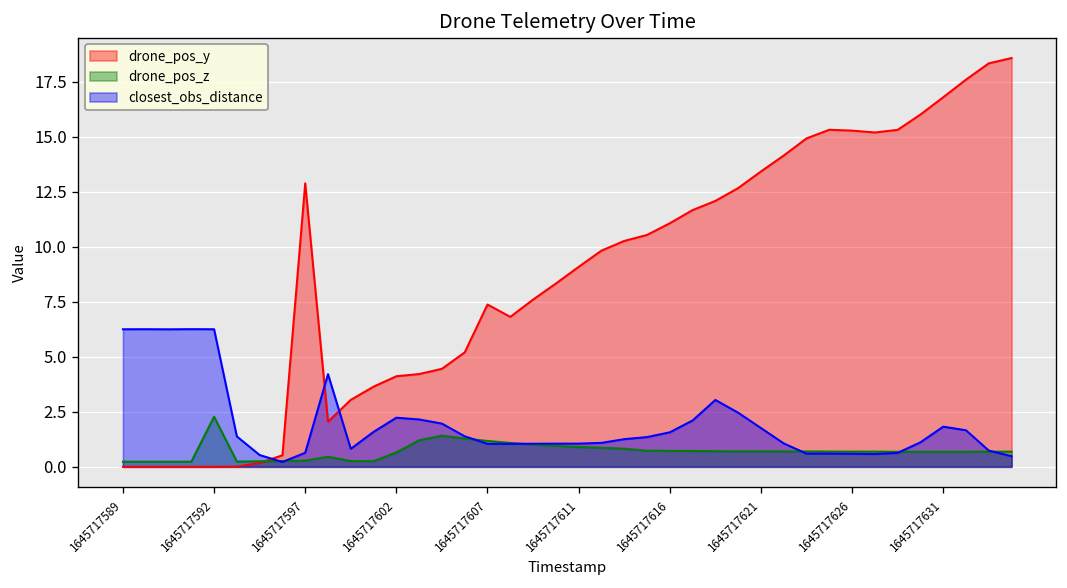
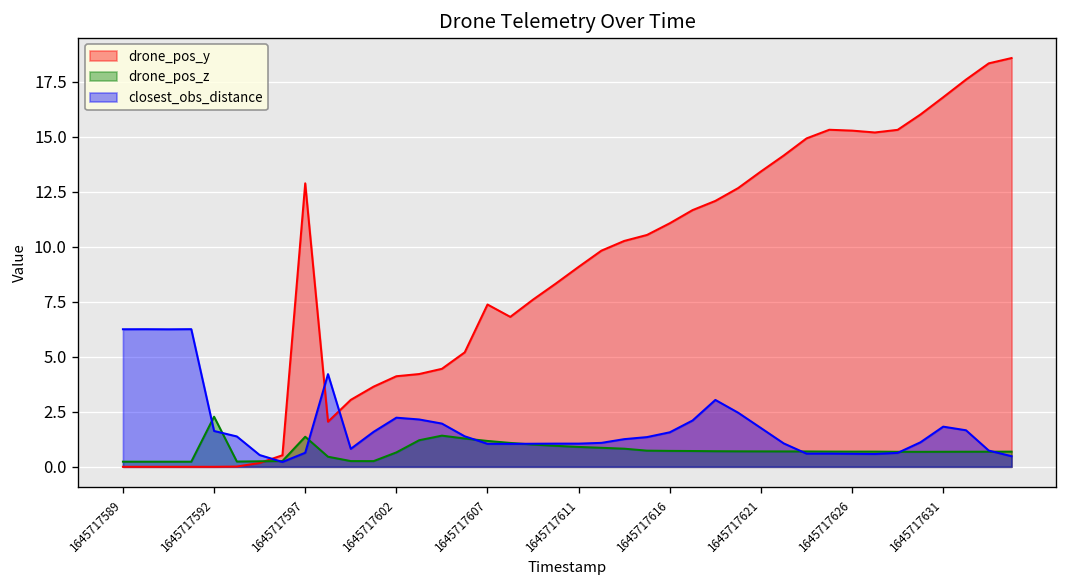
  {
    "drone_pos_y": {
      "1645717589": 0.0,
      "1645717592": 0.0,
      "1645717597": 12.9,
      "1645717602": 4.1,
      "1645717607": 7.4,
      "1645717611": 9.1,
      "1645717616": 11.1,
      "1645717621": 13.4,
      "1645717626": 15.3,
      "1645717631": 16.8
    },
    "drone_pos_z": {
      "1645717589": 0.2,
      "1645717592": 2.3,
-     "1645717597": 0.3,
+     "1645717597": 1.4,
      "1645717602": 0.7,
      "1645717611": 0.9,
      "1645717616": 0.7,
      "1645717621": 0.7,
      "1645717631": 0.7
    },
    "closest_obs_distance": {
      "1645717589": 6.3,
-     "1645717592": 6.3,
+     "1645717592": 1.6,
      "1645717597": 0.6,
      "1645717602": 2.2,
      "1645717611": 1.1,
      "1645717616": 1.6,
      "1645717621": 1.8,
      "1645717631": 1.8
    }
  }
